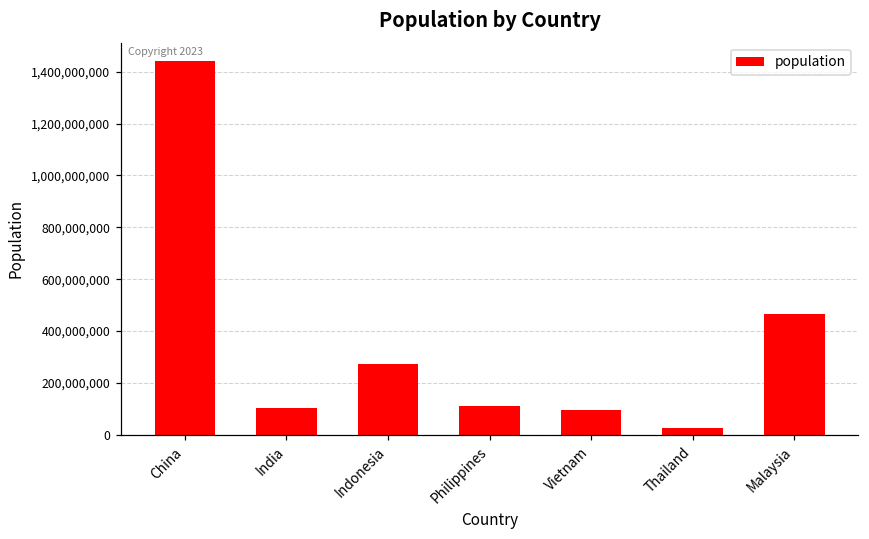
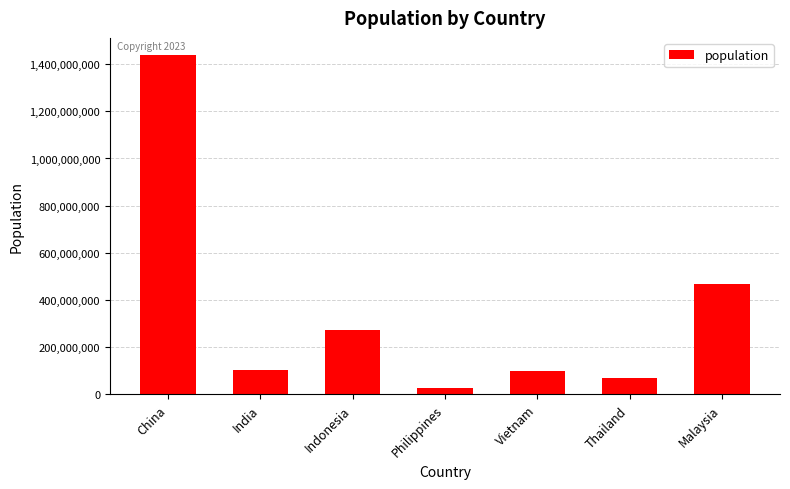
  {
    "India": "100,000,000",
    "Indonesia": "270,000,000",
-   "Philippines": "110,000,000",
+   "Philippines": "30,000,000",
    "Vietnam": "100,000,000",
-   "Thailand": "30,000,000",
+   "Thailand": "70,000,000",
    "Malaysia": "470,000,000"
  }
